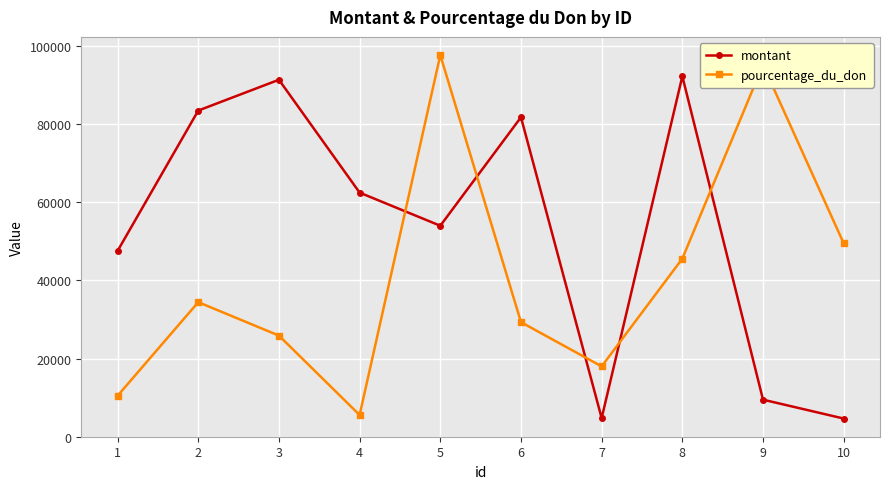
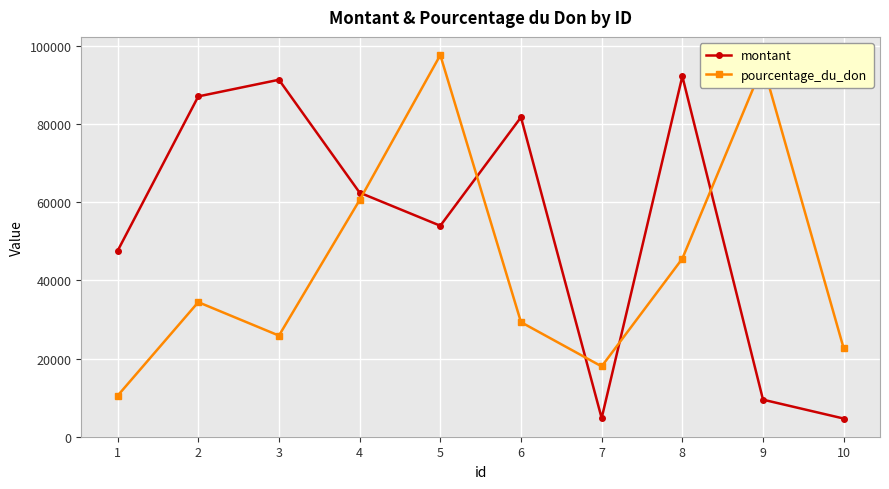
  {
    "montant": {
      "1": 48000,
-     "2": 83000,
+     "2": 87000,
      "3": 91000,
      "4": 62000,
      "5": 54000,
      "6": 82000,
      "7": 5000,
      "8": 92000,
      "9": 9000,
      "10": 5000
    },
    "pourcentage_du_don": {
      "1": 10000,
      "2": 34000,
      "3": 26000,
-     "4": 6000,
+     "4": 61000,
      "5": 98000,
      "6": 29000,
      "7": 18000,
      "8": 46000,
-     "10": 49000
+     "10": 23000
    }
  }
